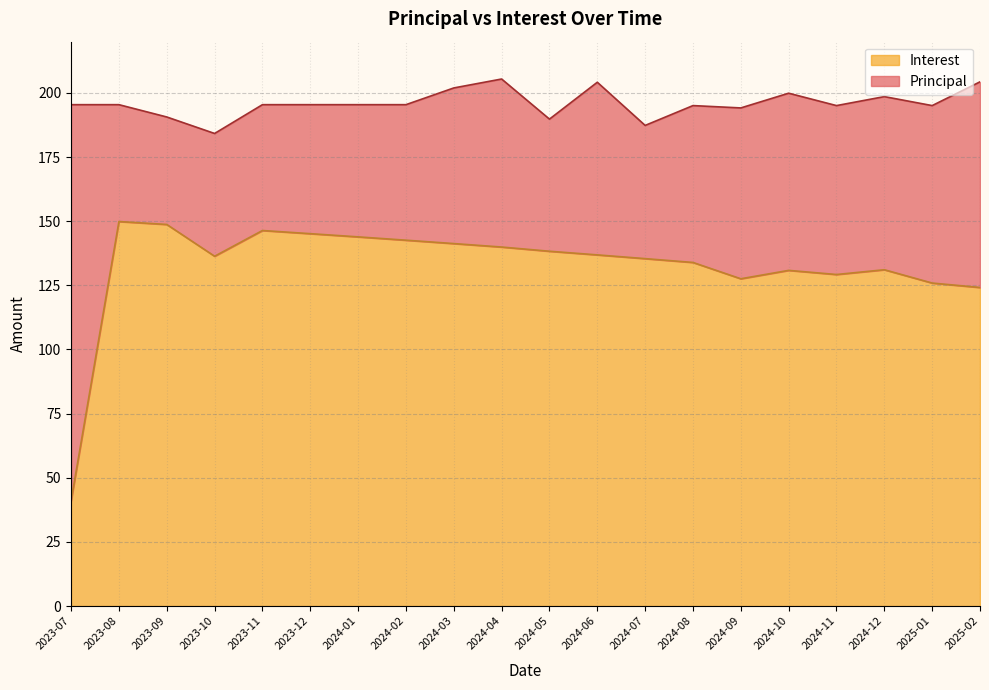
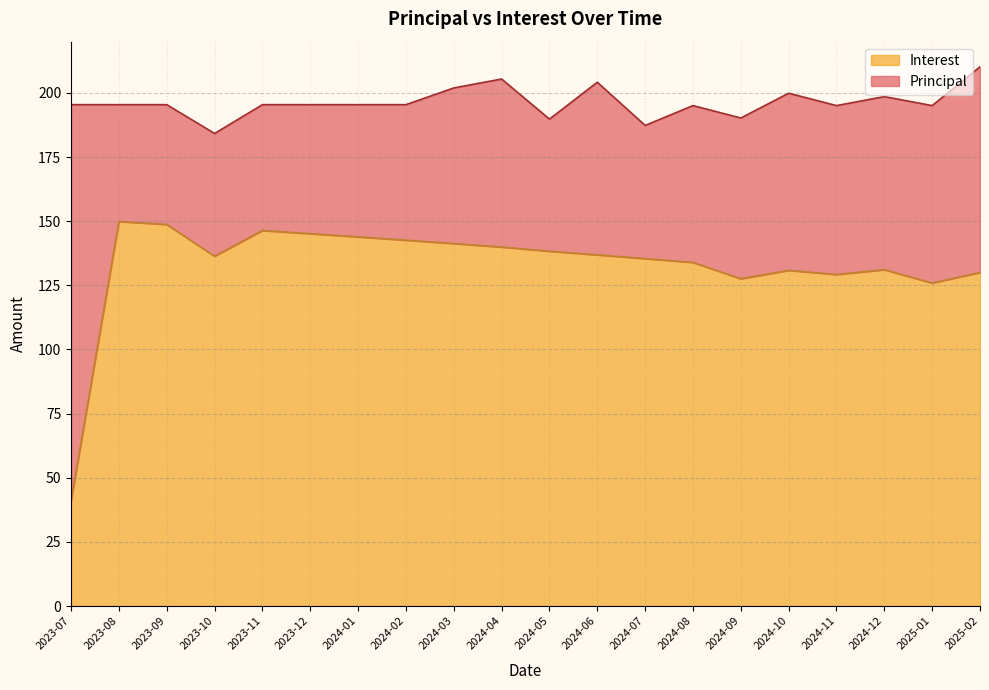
  {
    "Interest": {
      "2023-07": 41,
      "2023-08": 150,
      "2023-09": 149,
      "2023-10": 136,
      "2023-11": 146,
      "2023-12": 145,
      "2024-01": 144,
      "2024-02": 143,
      "2024-03": 141,
      "2024-04": 140,
      "2024-05": 138,
      "2024-06": 137,
      "2024-07": 135,
      "2024-08": 134,
      "2024-09": 128,
      "2024-10": 131,
      "2024-11": 129,
      "2024-12": 131,
      "2025-01": 126,
-     "2025-02": 124
+     "2025-02": 130
    },
    "Principal": {
      "2023-07": 154,
      "2023-08": 46,
-     "2023-09": 42,
+     "2023-09": 47,
      "2023-10": 48,
      "2023-11": 49,
      "2023-12": 50,
      "2024-01": 52,
      "2024-02": 53,
      "2024-03": 61,
      "2024-04": 66,
      "2024-05": 52,
      "2024-06": 67,
      "2024-07": 52,
      "2024-08": 61,
-     "2024-09": 67,
+     "2024-09": 63,
      "2024-10": 69,
      "2024-11": 66,
      "2024-12": 67,
      "2025-01": 69,
      "2025-02": 80
    }
  }
